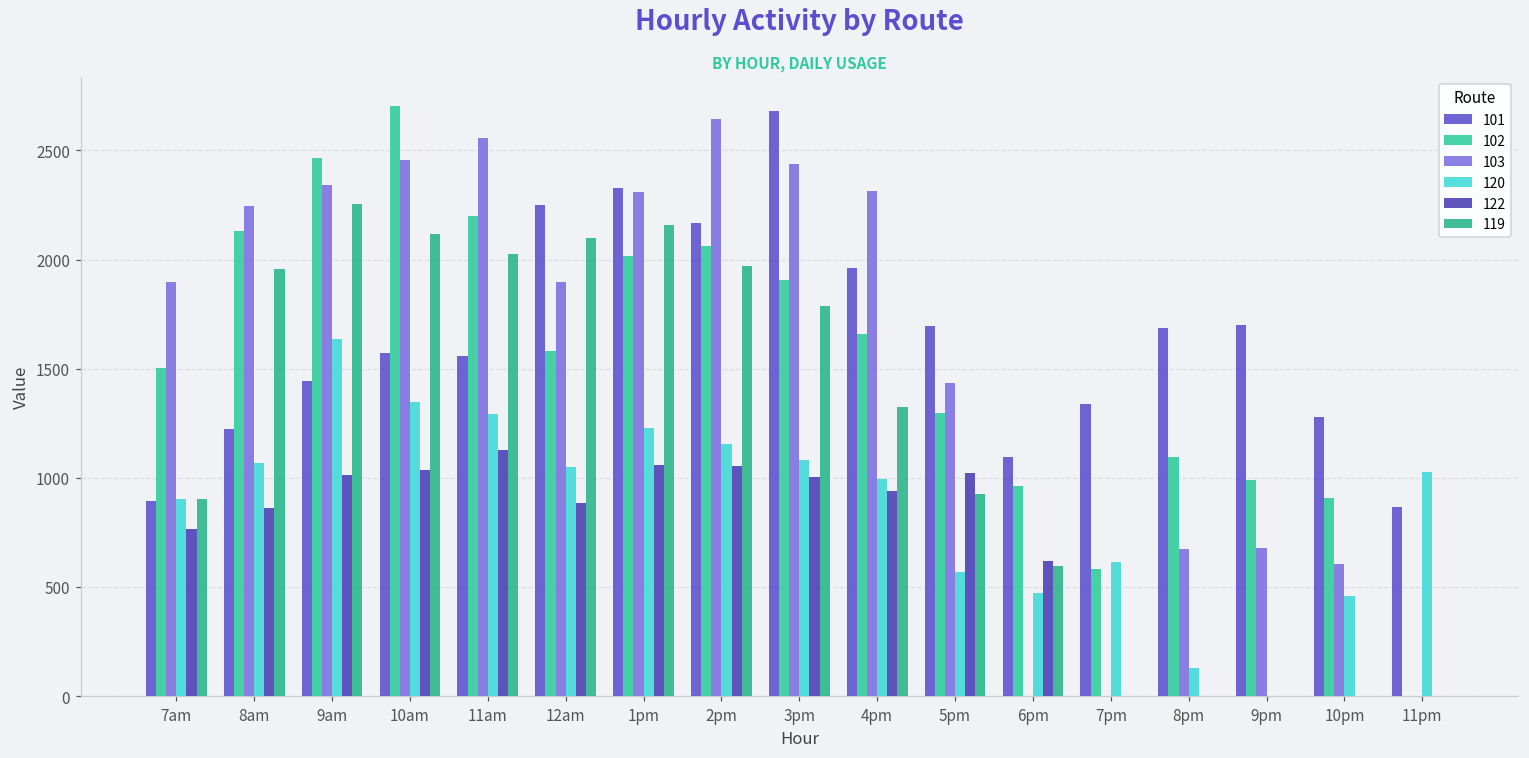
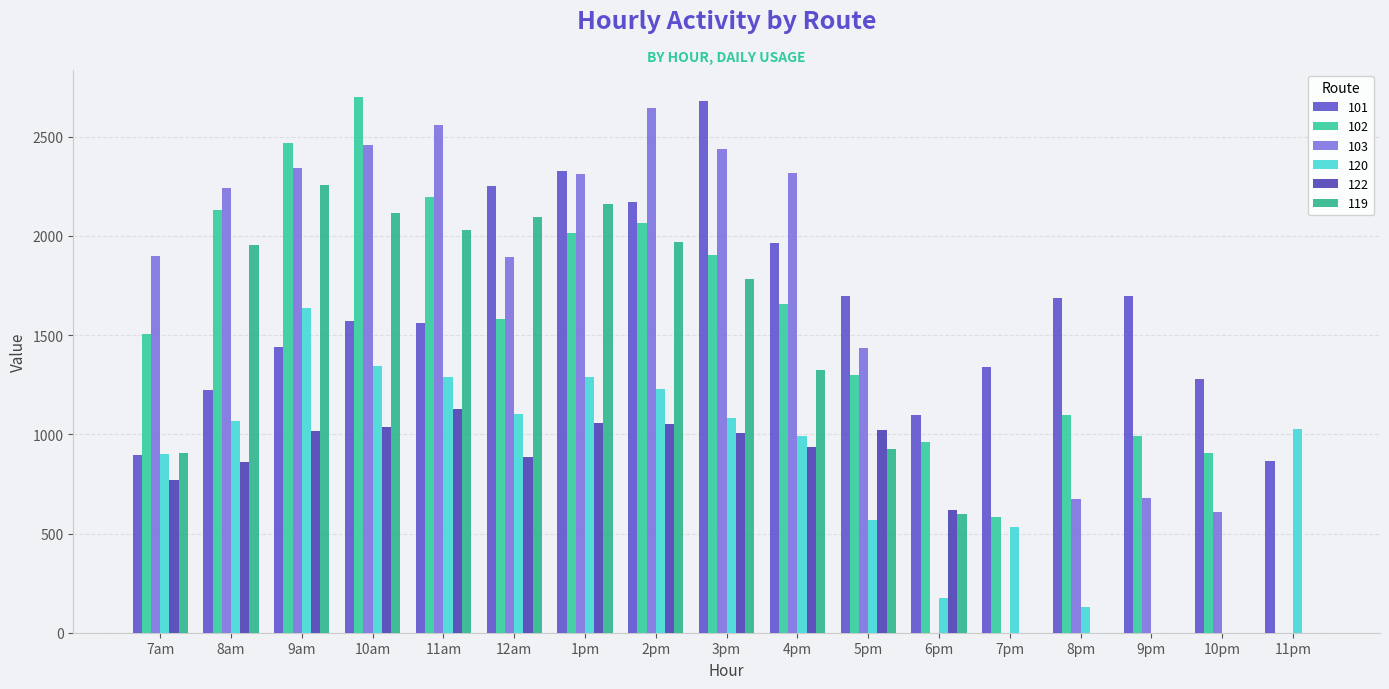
  {
    "120": {
      "7am": 900,
      "8am": 1070,
      "9am": 1630,
      "10am": 1350,
      "11am": 1290,
-     "12am": 1050,
-     "1pm": 1230,
-     "2pm": 1150,
+     "12am": 1100,
+     "1pm": 1290,
+     "2pm": 1230,
      "3pm": 1080,
      "4pm": 990,
      "5pm": 570,
-     "6pm": 470,
-     "7pm": 610,
+     "6pm": 170,
+     "7pm": 530,
      "8pm": 130,
      "9pm": 0,
-     "10pm": 460,
+     "10pm": 0,
      "11pm": 1030
    }
  }
